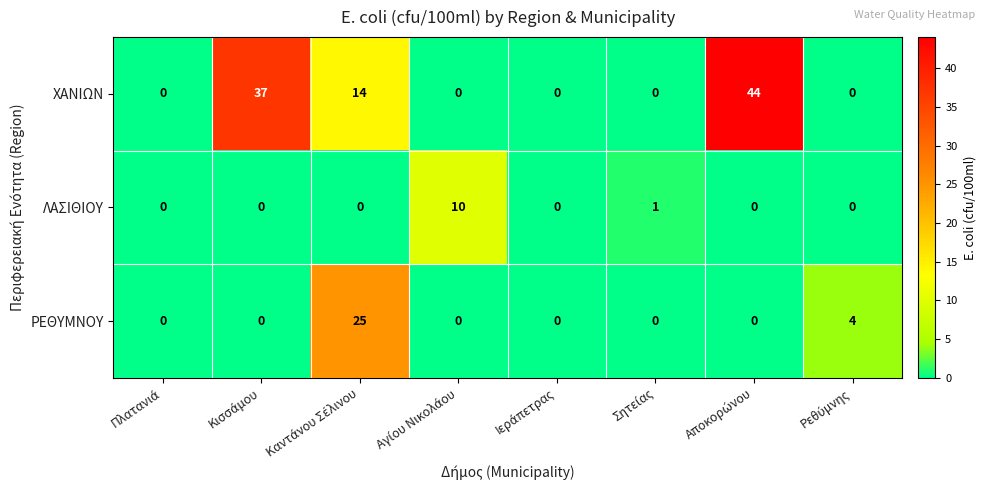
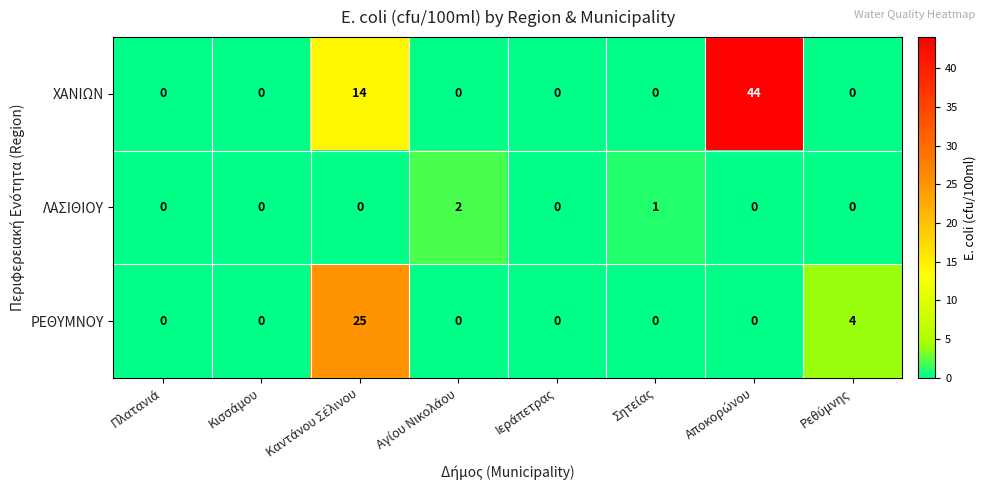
  {
    "ΧΑΝΙΩΝ": {
      "Πλατανιά": 0,
-     "Κισσάμου": 37,
+     "Κισσάμου": 0,
      "Καντάνου Σέλινου": 14,
      "Αγίου Νικολάου": 0,
      "Ιεράπετρας": 0,
      "Σητείας": 0,
      "Αποκορώνου": 44,
      "Ρεθύμνης": 0
    },
    "ΛΑΣΙΘΙΟΥ": {
      "Πλατανιά": 0,
      "Κισσάμου": 0,
      "Καντάνου Σέλινου": 0,
-     "Αγίου Νικολάου": 10,
+     "Αγίου Νικολάου": 2,
      "Ιεράπετρας": 0,
      "Σητείας": 1,
      "Αποκορώνου": 0,
      "Ρεθύμνης": 0
    },
    "ΡΕΘΥΜΝΟΥ": {
      "Πλατανιά": 0,
      "Κισσάμου": 0,
      "Καντάνου Σέλινου": 25,
      "Αγίου Νικολάου": 0,
      "Ιεράπετρας": 0,
      "Σητείας": 0,
      "Αποκορώνου": 0,
      "Ρεθύμνης": 4
    }
  }
